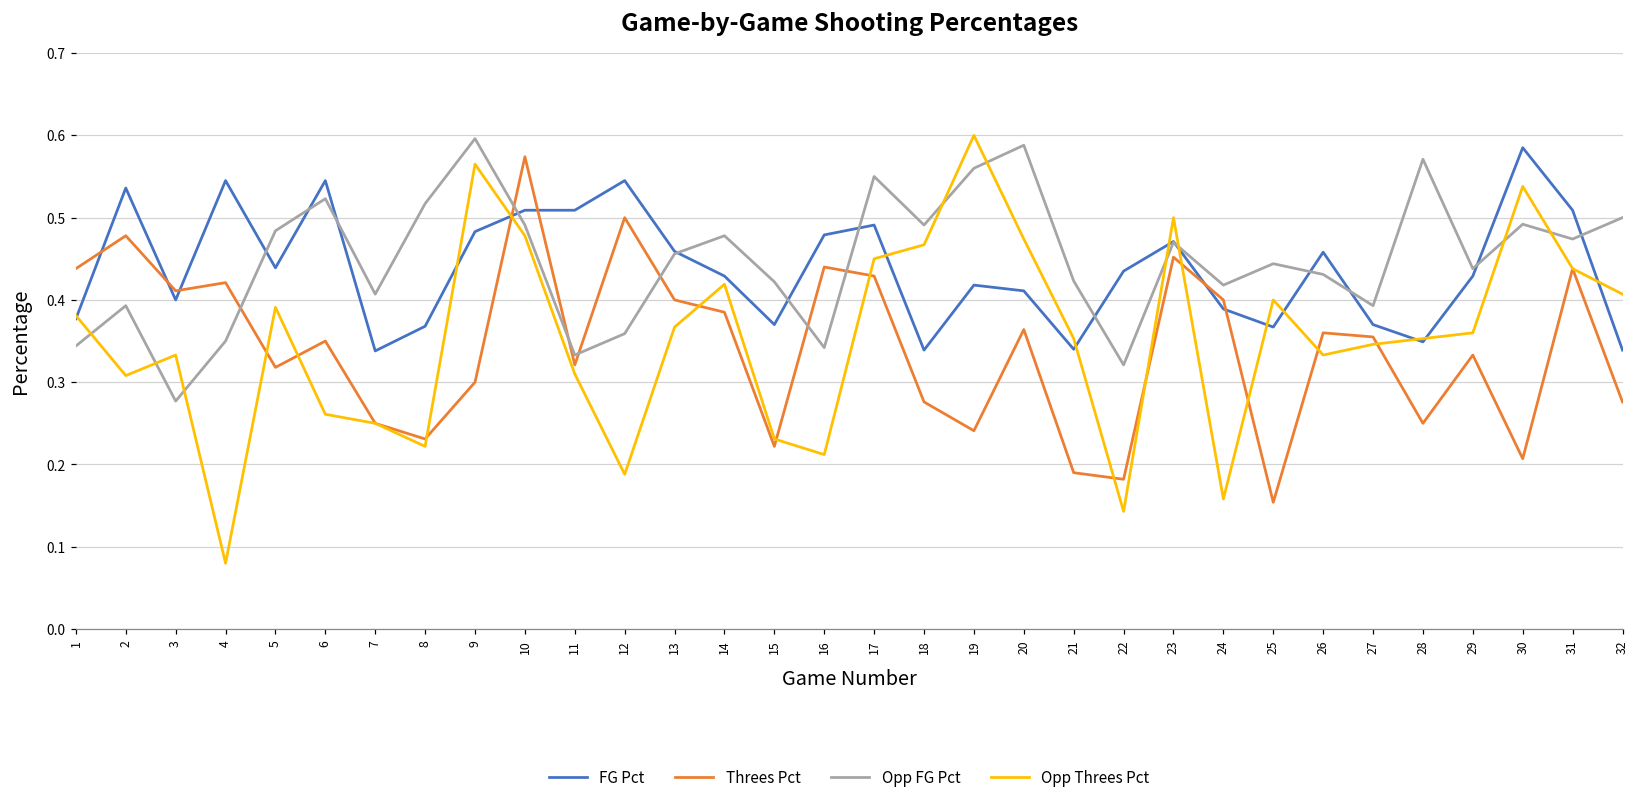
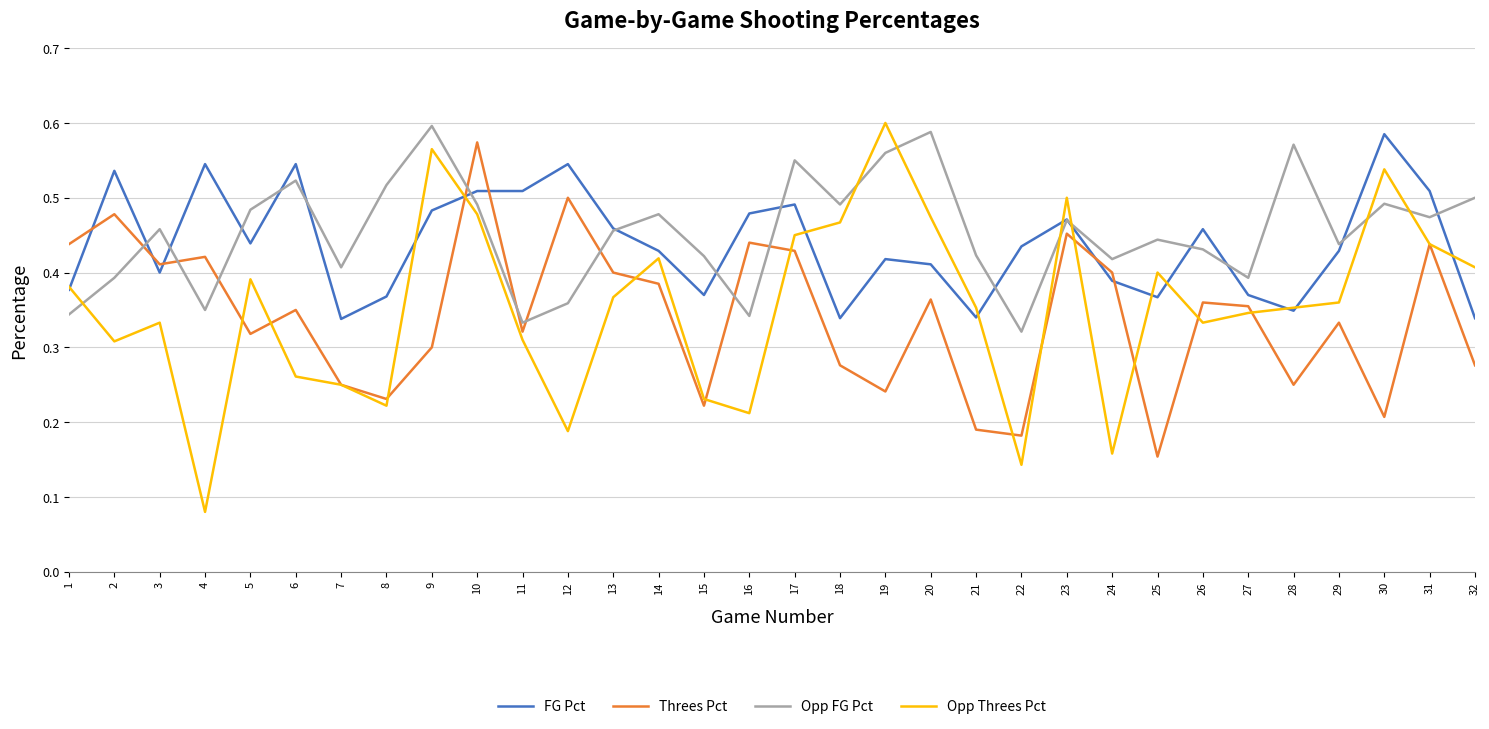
  {
    "FG Pct": {
      "1": 0.38,
      "2": 0.54,
      "3": 0.40,
      "4": 0.55,
      "5": 0.44,
      "6": 0.55,
      "7": 0.34,
      "8": 0.37,
      "9": 0.48,
      "10": 0.51,
      "11": 0.51,
      "12": 0.55,
      "14": 0.43,
      "15": 0.37,
      "16": 0.48,
      "17": 0.49,
      "18": 0.34,
      "19": 0.42,
      "20": 0.41,
      "21": 0.34,
      "22": 0.44,
      "24": 0.39,
      "25": 0.37,
      "26": 0.46,
      "27": 0.37,
      "28": 0.35,
      "29": 0.43,
      "30": 0.59,
      "31": 0.51,
      "32": 0.34
    },
    "Threes Pct": {
      "1": 0.44,
      "2": 0.48,
      "3": 0.41,
      "4": 0.42,
      "5": 0.32,
      "6": 0.35,
      "8": 0.23,
      "9": 0.30,
      "10": 0.57,
      "11": 0.32,
      "12": 0.50,
      "13": 0.40,
      "14": 0.39,
      "15": 0.22,
      "16": 0.44,
      "17": 0.43,
      "18": 0.28,
      "19": 0.24,
      "20": 0.36,
      "21": 0.19,
      "22": 0.18,
      "23": 0.45,
      "24": 0.40,
      "25": 0.15,
      "26": 0.36,
      "27": 0.36,
      "28": 0.25,
      "29": 0.33,
      "30": 0.21,
      "32": 0.28
    },
    "Opp FG Pct": {
      "1": 0.34,
      "2": 0.39,
-     "3": 0.28,
+     "3": 0.46,
      "4": 0.35,
      "5": 0.48,
      "6": 0.52,
      "7": 0.41,
      "8": 0.52,
      "9": 0.60,
      "10": 0.49,
      "11": 0.33,
      "12": 0.36,
      "14": 0.48,
      "15": 0.42,
      "16": 0.34,
      "17": 0.55,
      "18": 0.49,
      "19": 0.56,
      "20": 0.59,
      "21": 0.42,
      "22": 0.32,
      "24": 0.42,
      "25": 0.44,
      "26": 0.43,
      "27": 0.39,
      "28": 0.57,
      "29": 0.44,
      "30": 0.49,
      "31": 0.47,
      "32": 0.50
    },
    "Opp Threes Pct": {
      "1": 0.38,
      "2": 0.31,
      "3": 0.33,
      "4": 0.08,
      "5": 0.39,
      "6": 0.26,
      "8": 0.22,
      "9": 0.57,
      "10": 0.48,
      "11": 0.31,
      "12": 0.19,
      "13": 0.37,
      "14": 0.42,
      "15": 0.23,
      "16": 0.21,
      "17": 0.45,
      "18": 0.47,
      "19": 0.60,
      "20": 0.47,
      "21": 0.35,
      "22": 0.14,
      "23": 0.50,
      "24": 0.16,
      "25": 0.40,
      "26": 0.33,
      "27": 0.35,
      "28": 0.35,
      "29": 0.36,
      "30": 0.54,
      "32": 0.41
    }
  }
